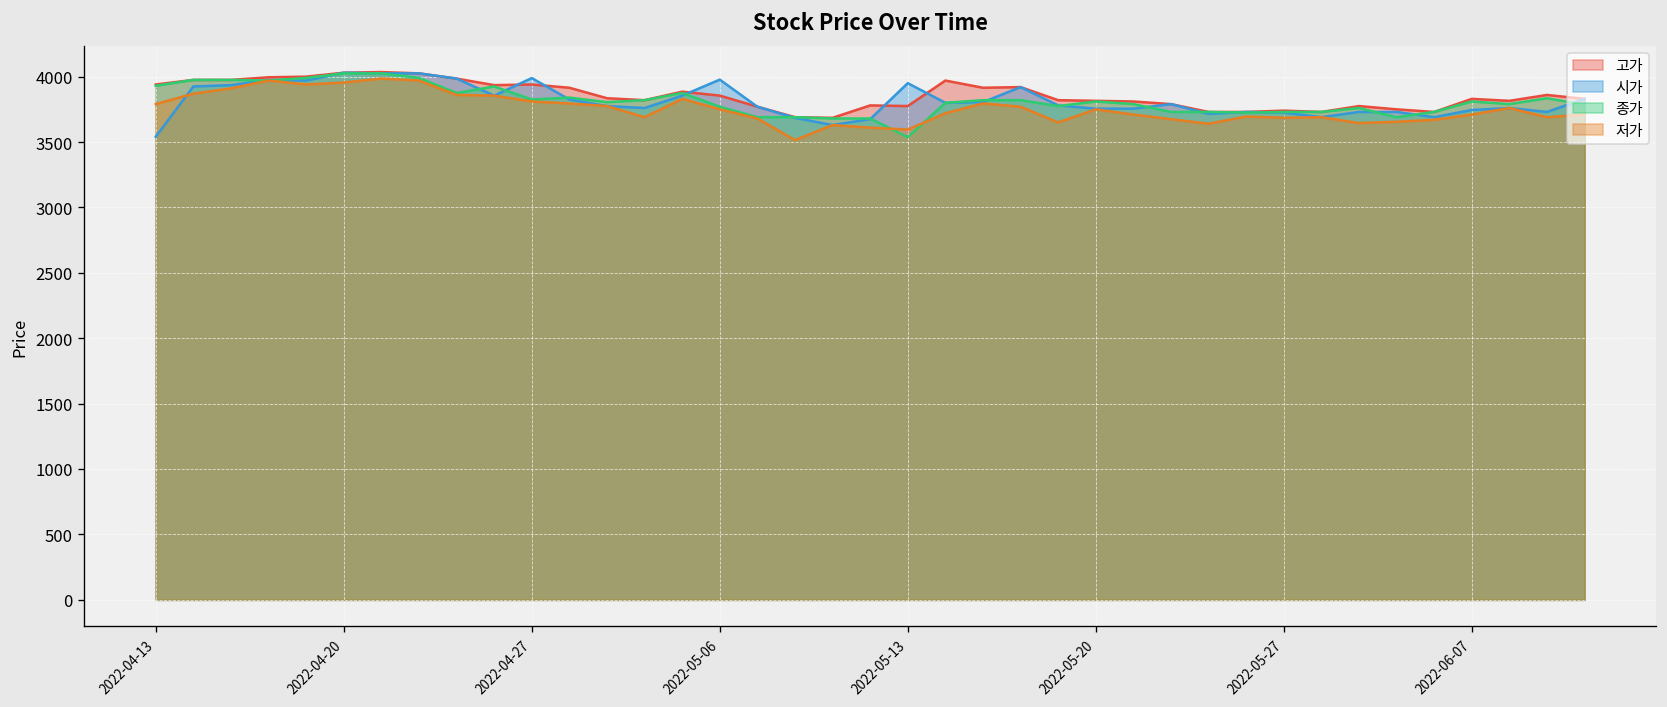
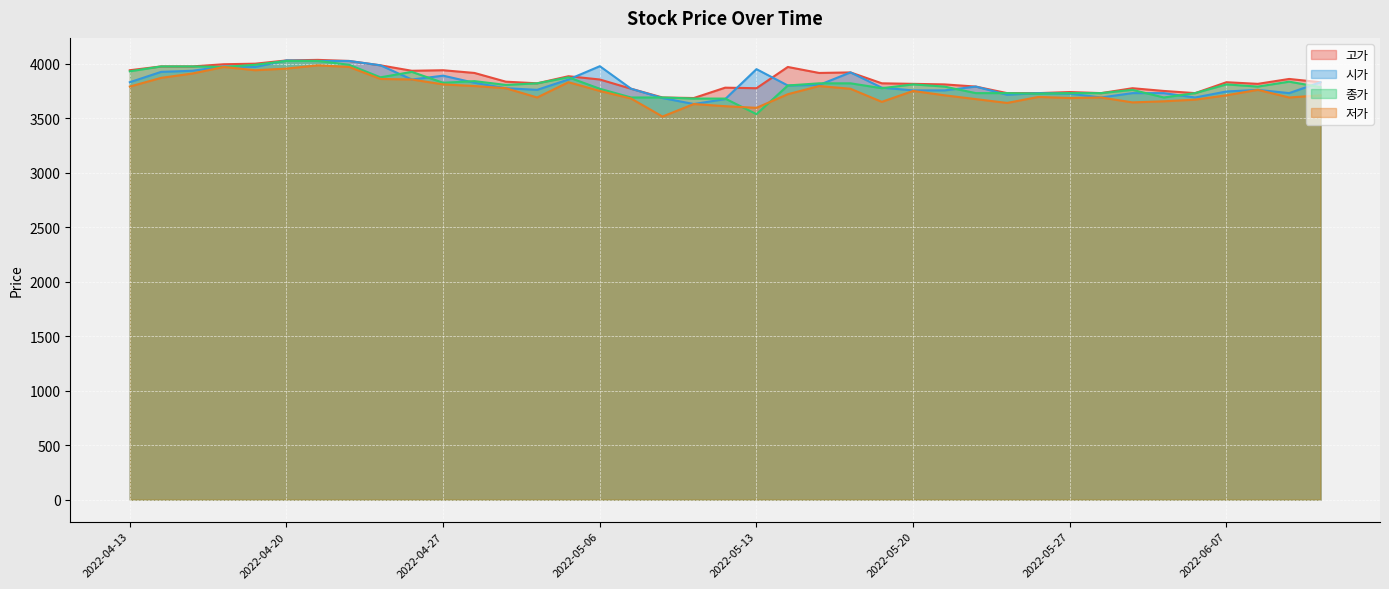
  {
    "시가": {
-     "2022-04-13": 3540,
-     "2022-04-27": 3990,
+     "2022-04-13": 3830,
+     "2022-04-27": 3890,
      "2022-05-06": 3980,
      "2022-05-13": 3950,
      "2022-06-07": 3750
    },
    "종가": {
      "2022-05-13": 3540
    }
  }
